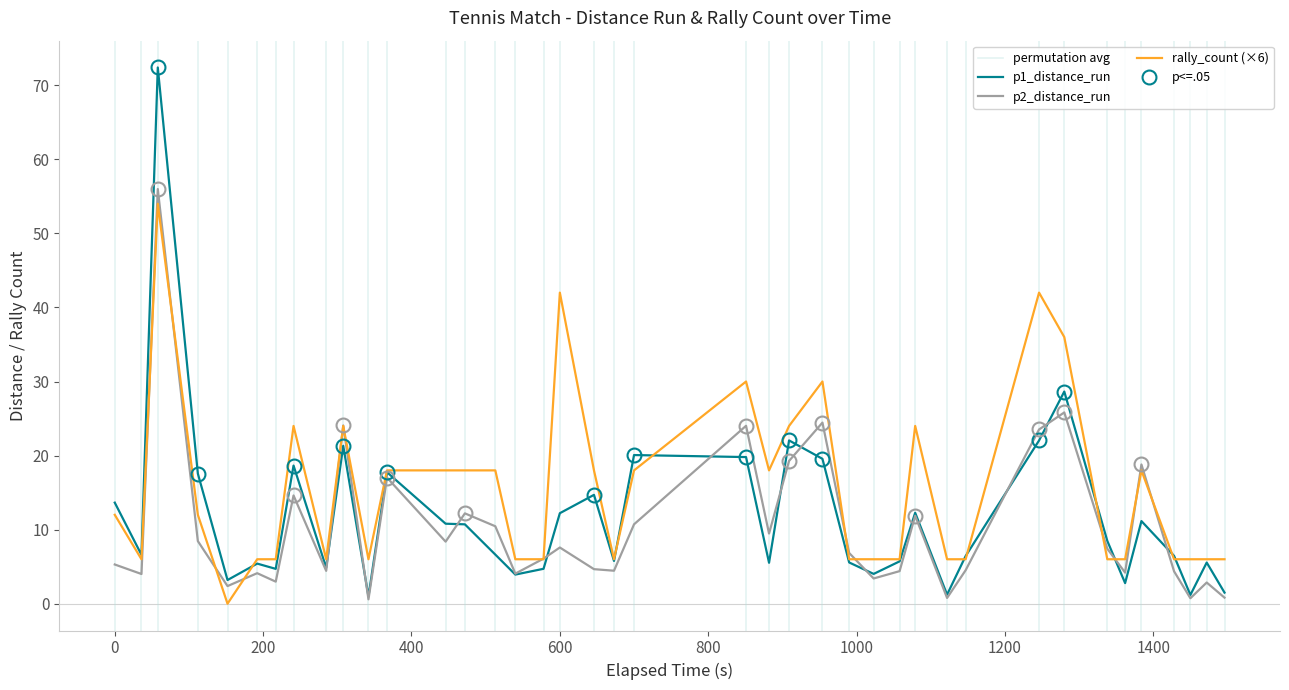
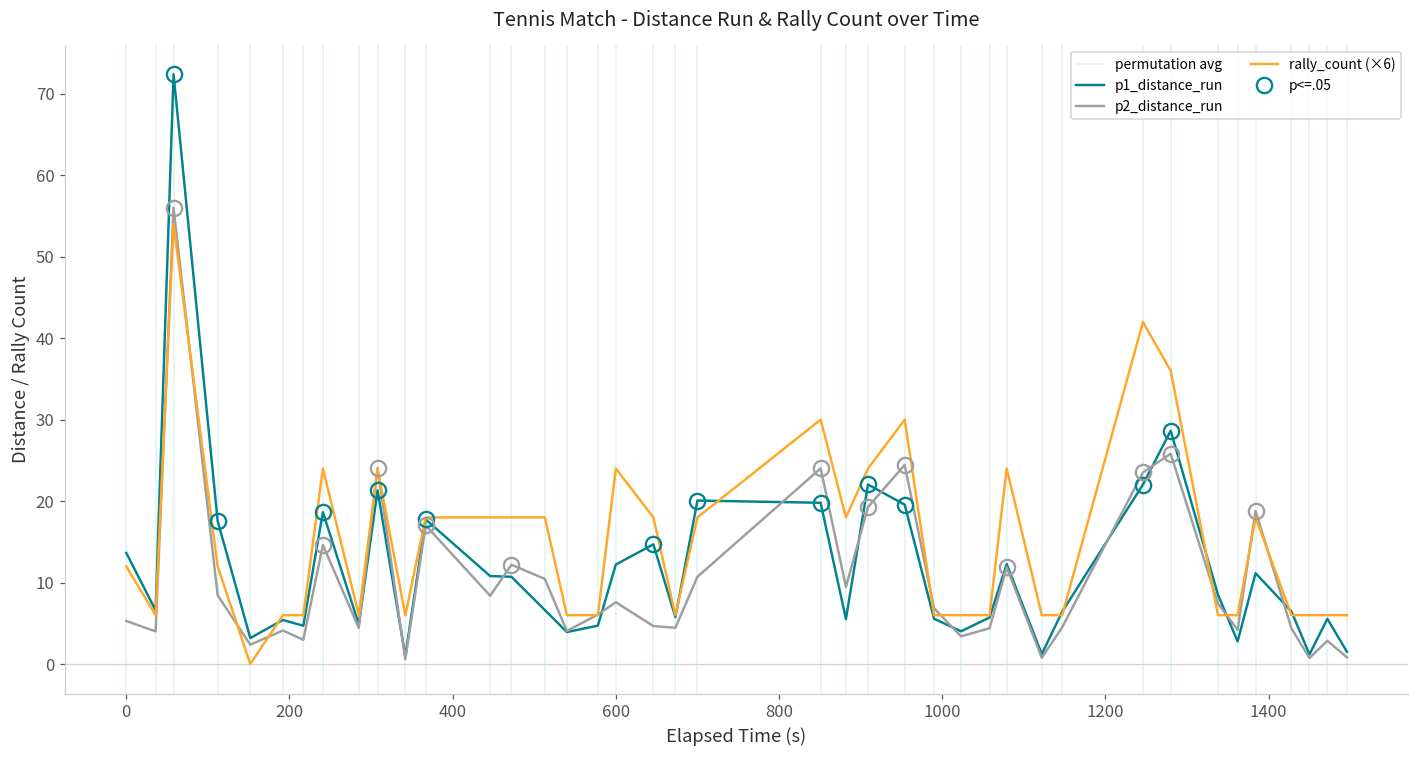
  {
    "p1_distance_run": {
      "0": 14,
      "600": 12
    },
    "p2_distance_run": {
      "0": 5,
      "600": 8
    },
    "rally_count (×6)": {
      "0": 12,
-     "600": 42
+     "600": 24
    }
  }
